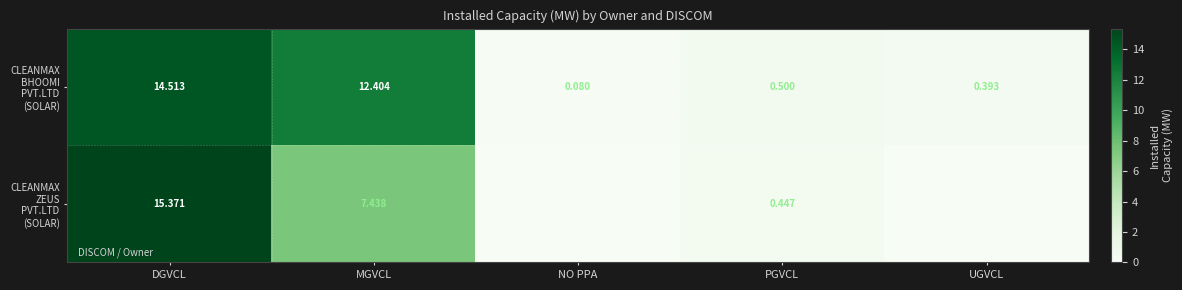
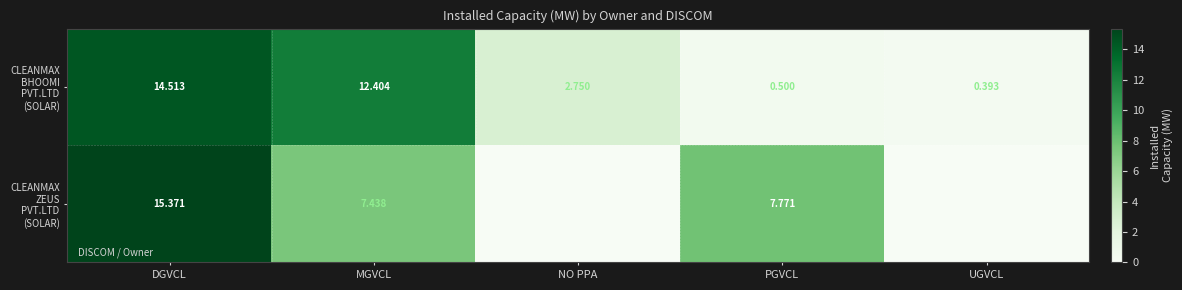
  {
    "CLEANMAX BHOOMI PVT.LTD (SOLAR)": {
      "DGVCL": 14.513,
      "MGVCL": 12.404,
-     "NO PPA": 0.080,
+     "NO PPA": 2.750,
      "PGVCL": 0.500,
      "UGVCL": 0.393
    },
    "CLEANMAX ZEUS PVT.LTD (SOLAR)": {
-     "PGVCL": 0.447
+     "PGVCL": 7.771
    }
  }
